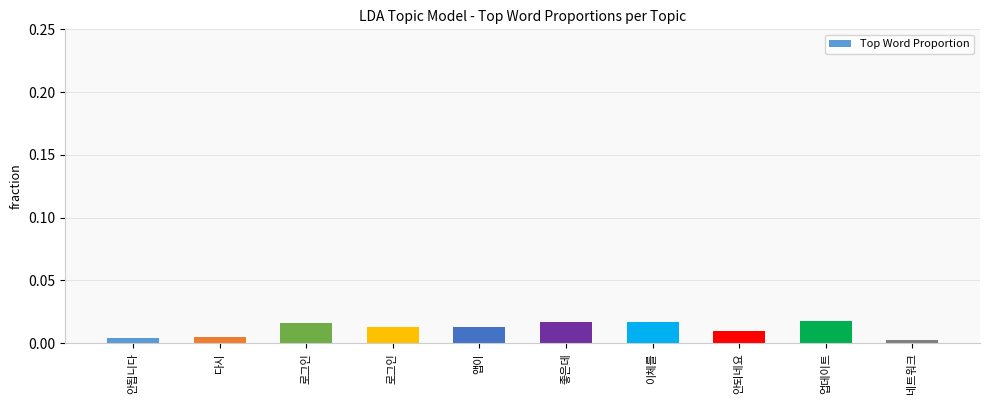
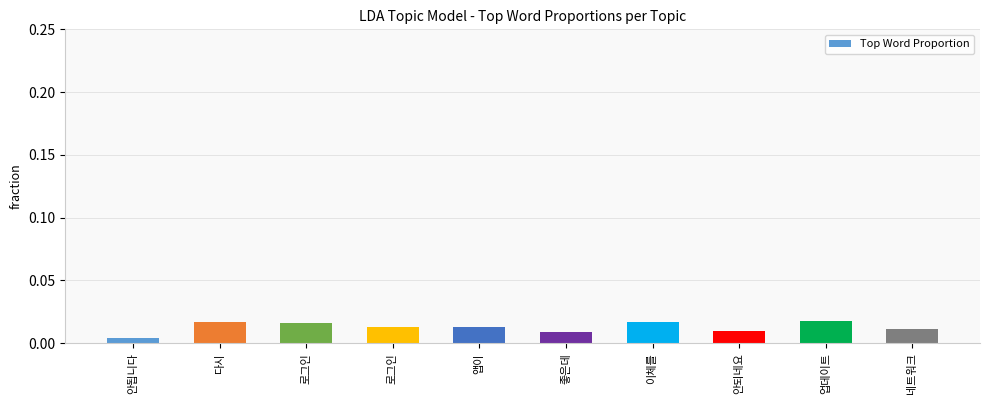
  {
    "안됩니다": 0.004,
-   "다시": 0.005,
+   "다시": 0.017,
    "앱이": 0.013,
-   "좋은데": 0.017,
+   "좋은데": 0.009,
    "이체를": 0.017,
    "안되네요": 0.010,
    "업데이트": 0.018,
-   "네트워크": 0.003
+   "네트워크": 0.011
  }
